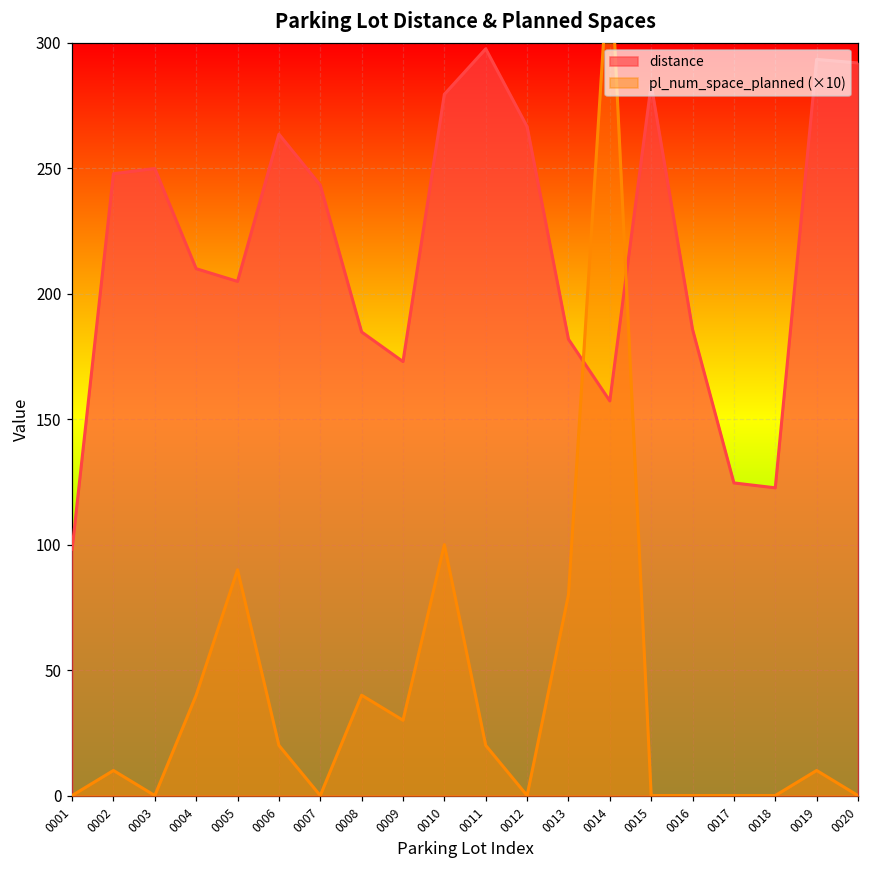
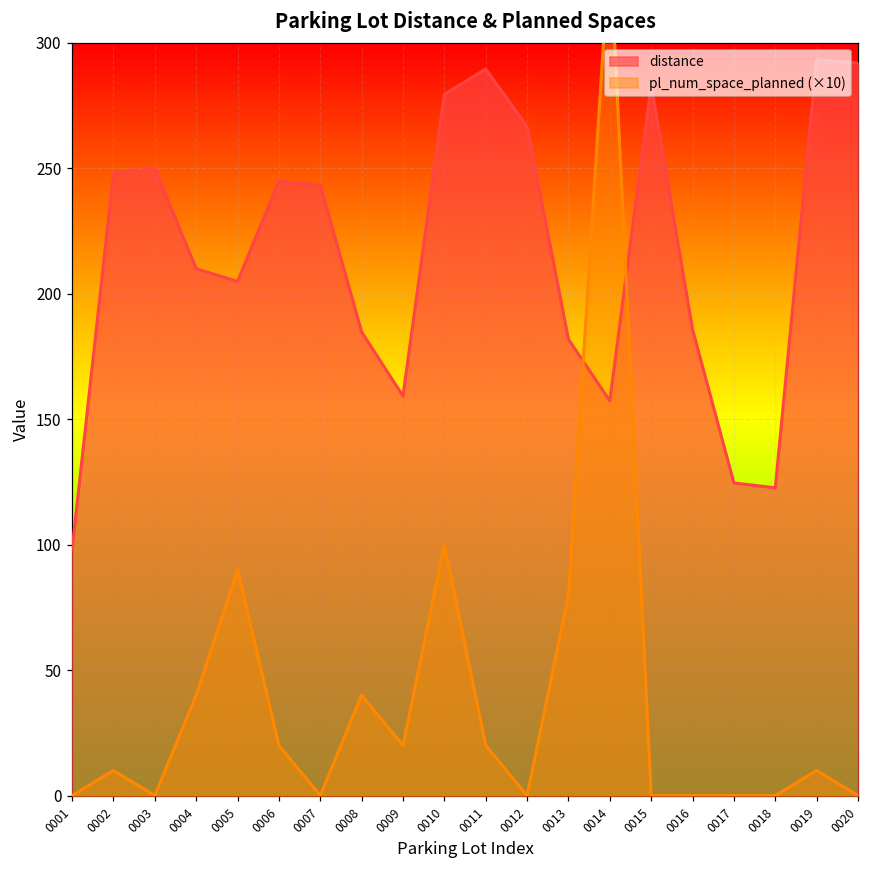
  {
    "distance": {
      "0001": 98,
      "0002": 248,
      "0003": 250,
      "0004": 210,
      "0005": 205,
-     "0006": 264,
+     "0006": 245,
      "0007": 243,
      "0008": 185,
-     "0009": 173,
+     "0009": 159,
      "0010": 279,
-     "0011": 298,
+     "0011": 290,
      "0012": 267,
      "0013": 182,
      "0014": 157,
      "0016": 186,
      "0017": 125,
      "0018": 123,
      "0020": 292
    },
    "pl_num_space_planned (×10)": {
      "0001": 0,
      "0002": 10,
      "0003": 0,
      "0004": 40,
      "0005": 90,
      "0006": 20,
      "0007": 0,
      "0008": 40,
-     "0009": 30,
+     "0009": 20,
      "0010": 100,
      "0011": 20,
      "0012": 0,
      "0013": 80,
      "0015": 0,
      "0016": 0,
      "0017": 0,
      "0018": 0,
      "0019": 10,
      "0020": 0
    }
  }
